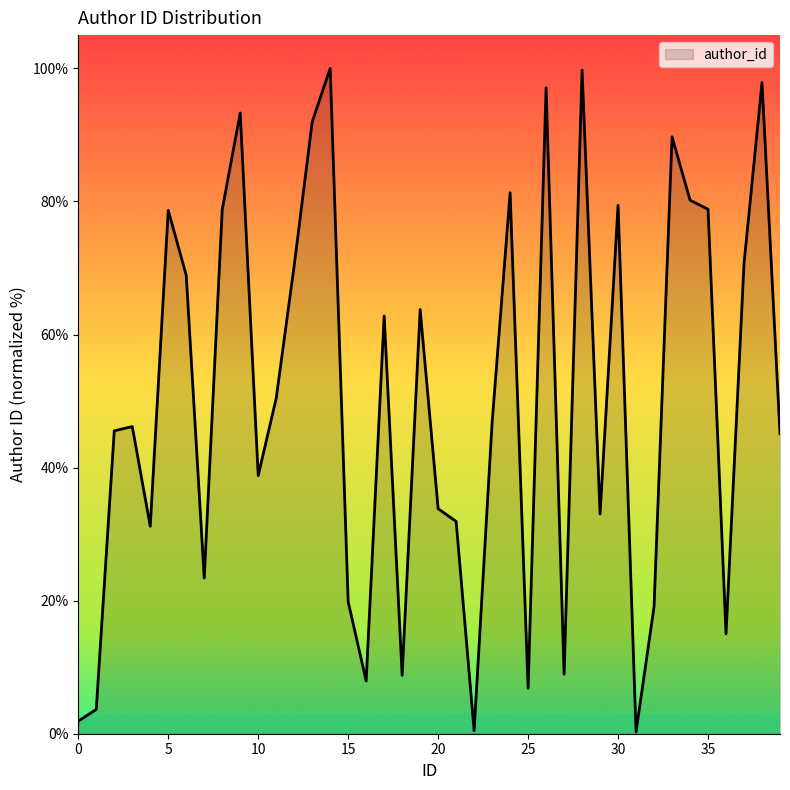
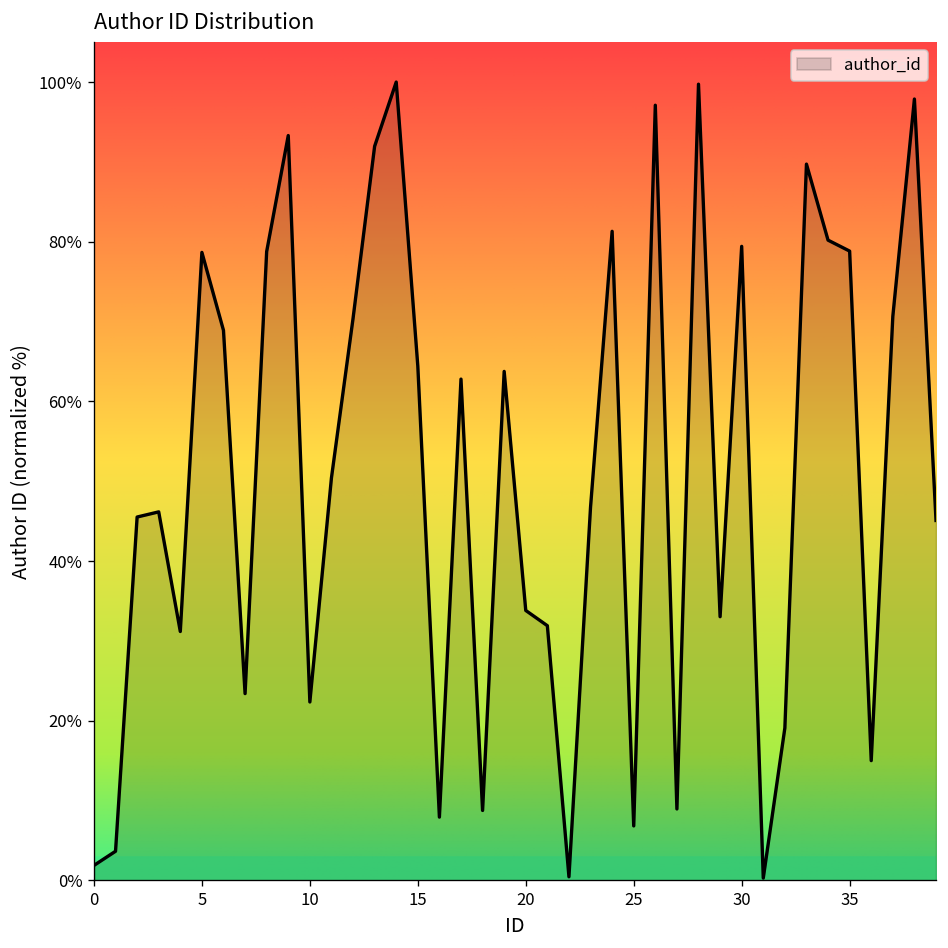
  {
    "5": "79%",
-   "10": "39%",
-   "15": "20%",
+   "10": "22%",
+   "15": "64%",
    "20": "34%",
    "25": "7%",
    "30": "79%",
    "35": "79%"
  }
